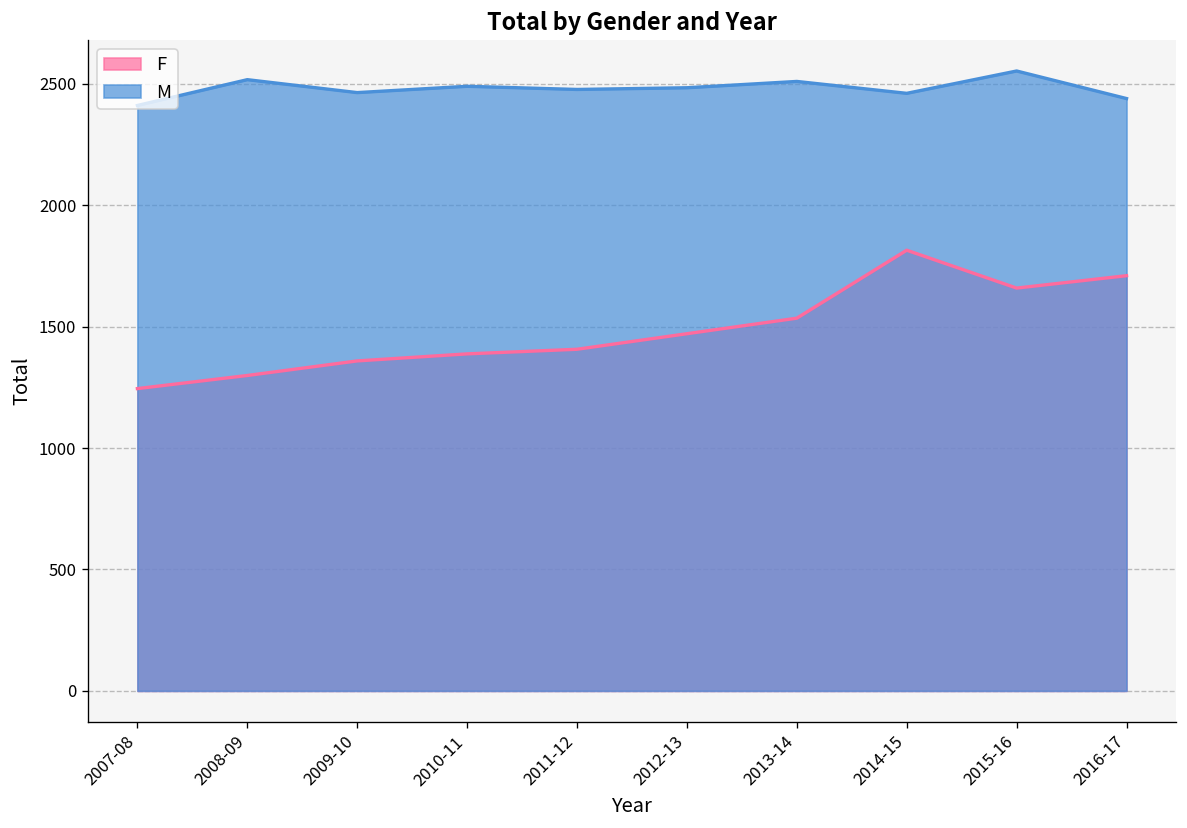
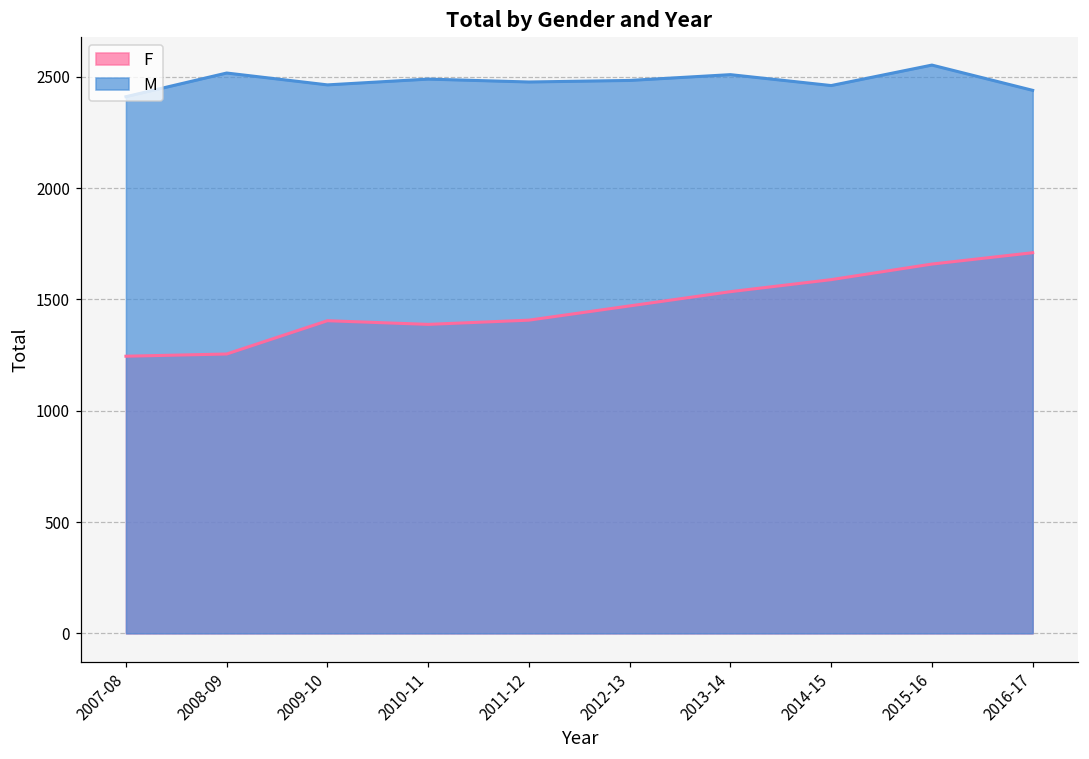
  {
    "F": {
      "2007-08": 1250,
-     "2008-09": 1300,
-     "2009-10": 1360,
+     "2008-09": 1250,
+     "2009-10": 1400,
      "2010-11": 1390,
      "2011-12": 1410,
      "2012-13": 1470,
      "2013-14": 1540,
-     "2014-15": 1810,
+     "2014-15": 1590,
      "2015-16": 1660,
      "2016-17": 1710
    },
    "M": {
      "2008-09": 2520,
      "2009-10": 2460,
      "2010-11": 2490,
      "2011-12": 2480,
      "2012-13": 2480,
      "2013-14": 2510,
      "2014-15": 2460,
      "2015-16": 2550,
      "2016-17": 2440
    }
  }
